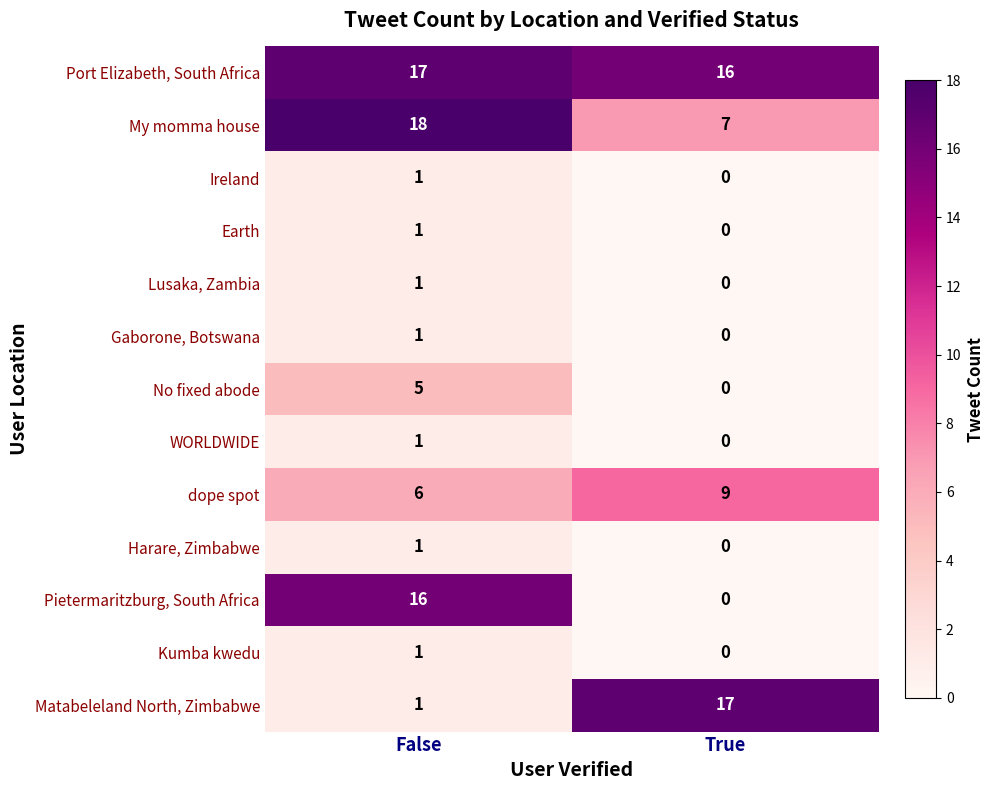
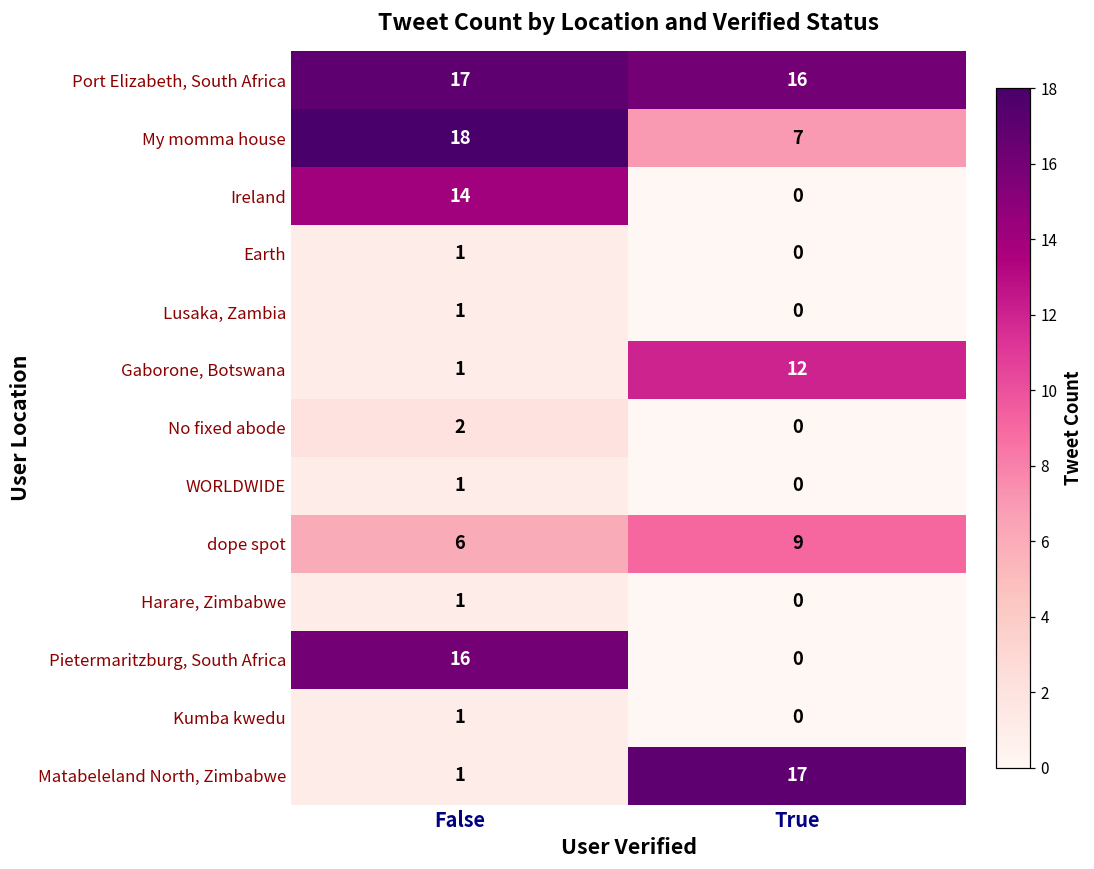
  {
    "Port Elizabeth, South Africa": {
      "False": 17,
      "True": 16
    },
    "My momma house": {
      "False": 18,
      "True": 7
    },
    "Ireland": {
-     "False": 1,
+     "False": 14,
      "True": 0
    },
    "Earth": {
      "False": 1,
      "True": 0
    },
    "Lusaka, Zambia": {
      "False": 1,
      "True": 0
    },
    "Gaborone, Botswana": {
      "False": 1,
-     "True": 0
+     "True": 12
    },
    "No fixed abode": {
-     "False": 5,
+     "False": 2,
      "True": 0
    },
    "WORLDWIDE": {
      "False": 1,
      "True": 0
    },
    "dope spot": {
      "False": 6,
      "True": 9
    },
    "Harare, Zimbabwe": {
      "False": 1,
      "True": 0
    },
    "Pietermaritzburg, South Africa": {
      "False": 16,
      "True": 0
    },
    "Kumba kwedu": {
      "False": 1,
      "True": 0
    },
    "Matabeleland North, Zimbabwe": {
      "False": 1,
      "True": 17
    }
  }
